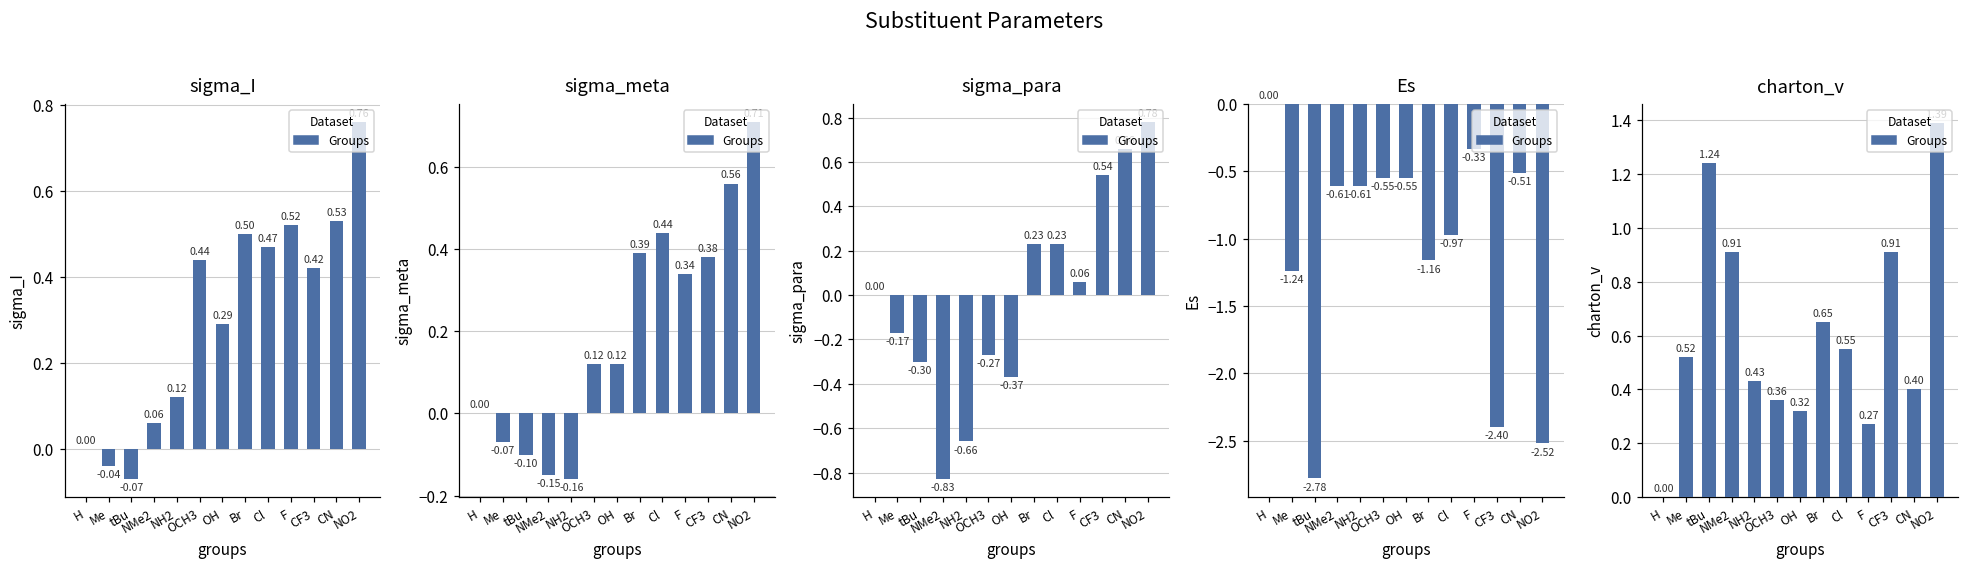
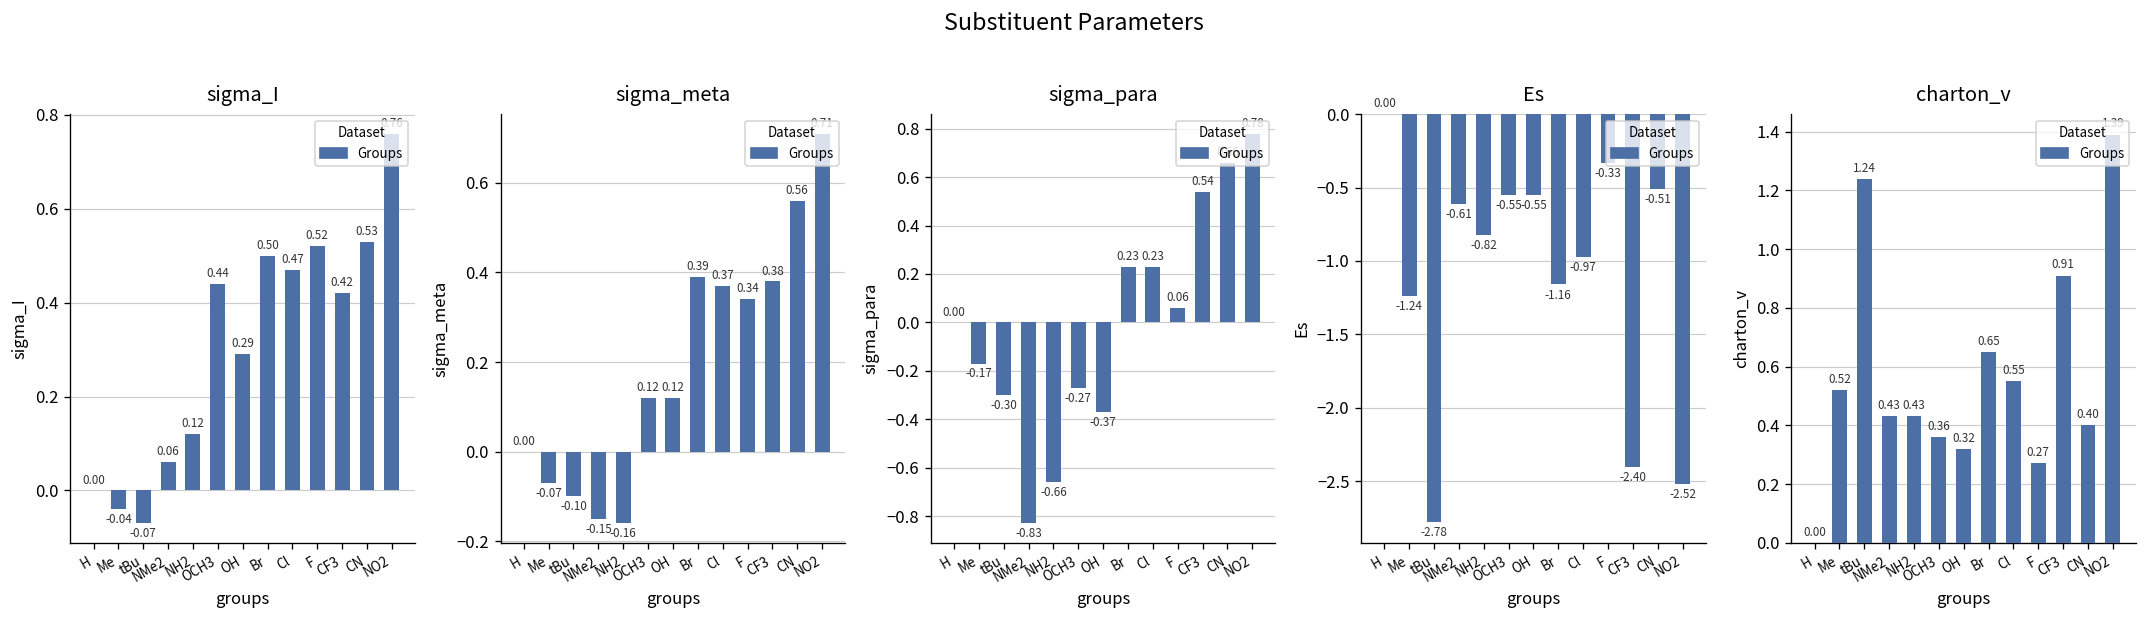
  {
    "sigma_I": {
      "H": 0.00,
      "Me": -0.04,
      "tBu": -0.07,
      "NMe2": 0.06,
      "NH2": 0.12,
      "OCH3": 0.44,
      "OH": 0.29,
      "Br": 0.50,
      "Cl": 0.47,
      "F": 0.52,
      "CF3": 0.42,
      "CN": 0.53
    },
    "sigma_meta": {
      "H": 0.00,
      "Me": -0.07,
      "tBu": -0.10,
      "NMe2": -0.15,
      "NH2": -0.16,
      "OCH3": 0.12,
      "OH": 0.12,
      "Br": 0.39,
-     "Cl": 0.44,
+     "Cl": 0.37,
      "F": 0.34,
      "CF3": 0.38,
      "CN": 0.56
    },
    "sigma_para": {
      "H": 0.00,
      "Me": -0.17,
      "tBu": -0.30,
      "NMe2": -0.83,
      "NH2": -0.66,
      "OCH3": -0.27,
      "OH": -0.37,
      "Br": 0.23,
      "Cl": 0.23,
      "F": 0.06,
      "CF3": 0.54
    },
    "Es": {
      "H": 0.00,
      "Me": -1.24,
      "tBu": -2.78,
      "NMe2": -0.61,
-     "NH2": -0.61,
+     "NH2": -0.82,
      "OCH3": -0.55,
      "OH": -0.55,
      "Br": -1.16,
      "Cl": -0.97,
      "F": -0.33,
      "CF3": -2.40,
      "CN": -0.51,
      "NO2": -2.52
    },
    "charton_v": {
      "H": 0.00,
      "Me": 0.52,
      "tBu": 1.24,
-     "NMe2": 0.91,
+     "NMe2": 0.43,
      "NH2": 0.43,
      "OCH3": 0.36,
      "OH": 0.32,
      "Br": 0.65,
      "Cl": 0.55,
      "F": 0.27,
      "CF3": 0.91,
      "CN": 0.40
    }
  }
